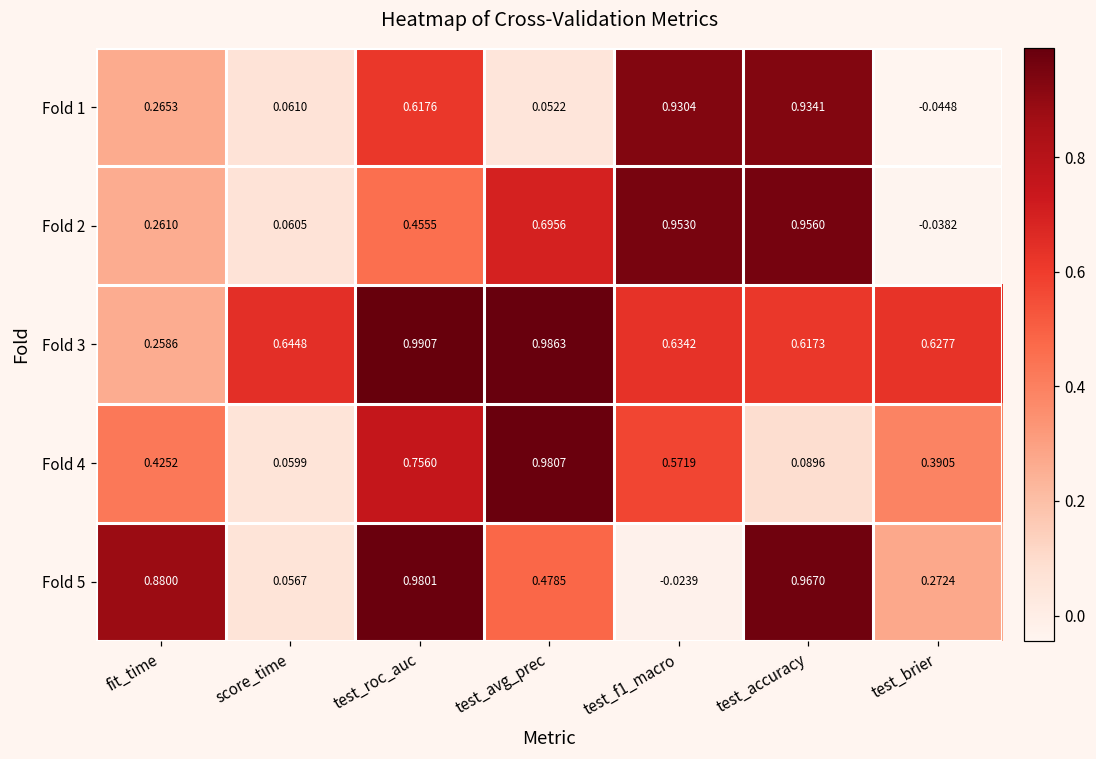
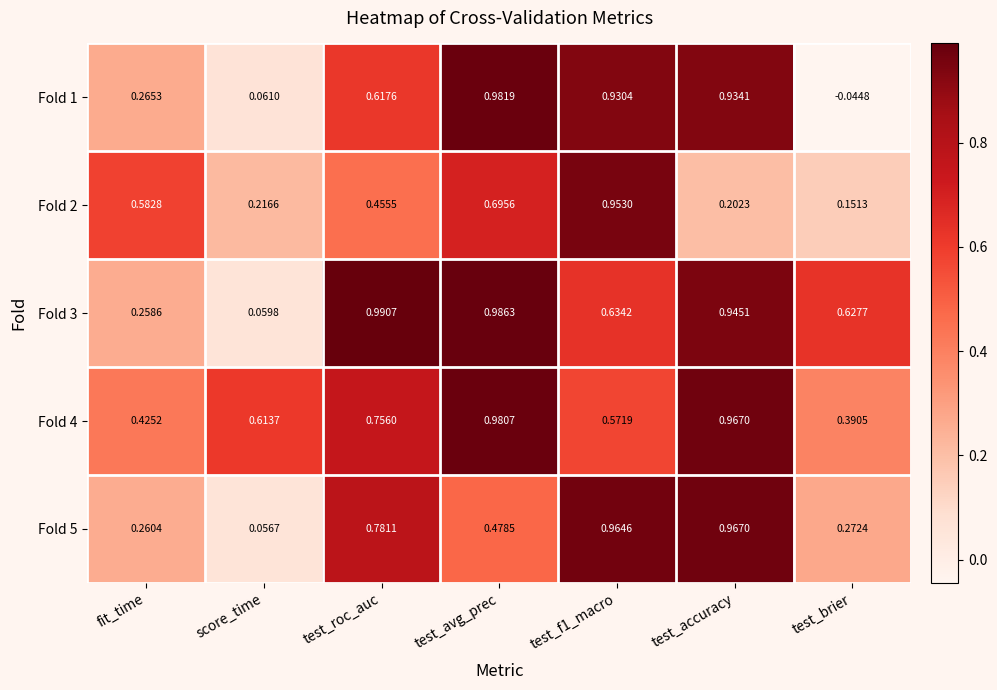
  {
    "Fold 1": {
      "fit_time": 0.2653,
      "score_time": 0.0610,
      "test_roc_auc": 0.6176,
-     "test_avg_prec": 0.0522,
+     "test_avg_prec": 0.9819,
      "test_f1_macro": 0.9304,
      "test_accuracy": 0.9341,
      "test_brier": -0.0448
    },
    "Fold 2": {
-     "fit_time": 0.2610,
-     "score_time": 0.0605,
+     "fit_time": 0.5828,
+     "score_time": 0.2166,
      "test_roc_auc": 0.4555,
      "test_avg_prec": 0.6956,
      "test_f1_macro": 0.9530,
-     "test_accuracy": 0.9560,
-     "test_brier": -0.0382
+     "test_accuracy": 0.2023,
+     "test_brier": 0.1513
    },
    "Fold 3": {
      "fit_time": 0.2586,
-     "score_time": 0.6448,
+     "score_time": 0.0598,
      "test_roc_auc": 0.9907,
      "test_avg_prec": 0.9863,
      "test_f1_macro": 0.6342,
-     "test_accuracy": 0.6173,
+     "test_accuracy": 0.9451,
      "test_brier": 0.6277
    },
    "Fold 4": {
      "fit_time": 0.4252,
-     "score_time": 0.0599,
+     "score_time": 0.6137,
      "test_roc_auc": 0.7560,
      "test_avg_prec": 0.9807,
      "test_f1_macro": 0.5719,
-     "test_accuracy": 0.0896,
+     "test_accuracy": 0.9670,
      "test_brier": 0.3905
    },
    "Fold 5": {
-     "fit_time": 0.8800,
+     "fit_time": 0.2604,
      "score_time": 0.0567,
-     "test_roc_auc": 0.9801,
+     "test_roc_auc": 0.7811,
      "test_avg_prec": 0.4785,
-     "test_f1_macro": -0.0239,
+     "test_f1_macro": 0.9646,
      "test_accuracy": 0.9670,
      "test_brier": 0.2724
    }
  }
